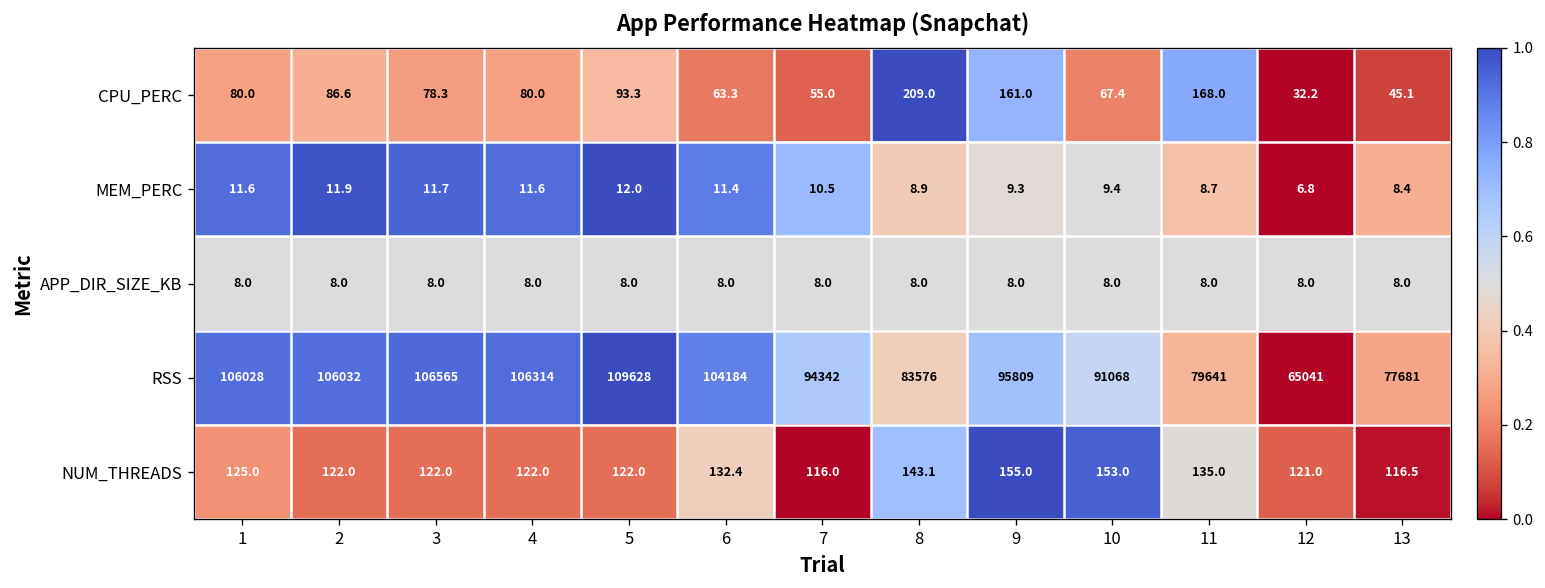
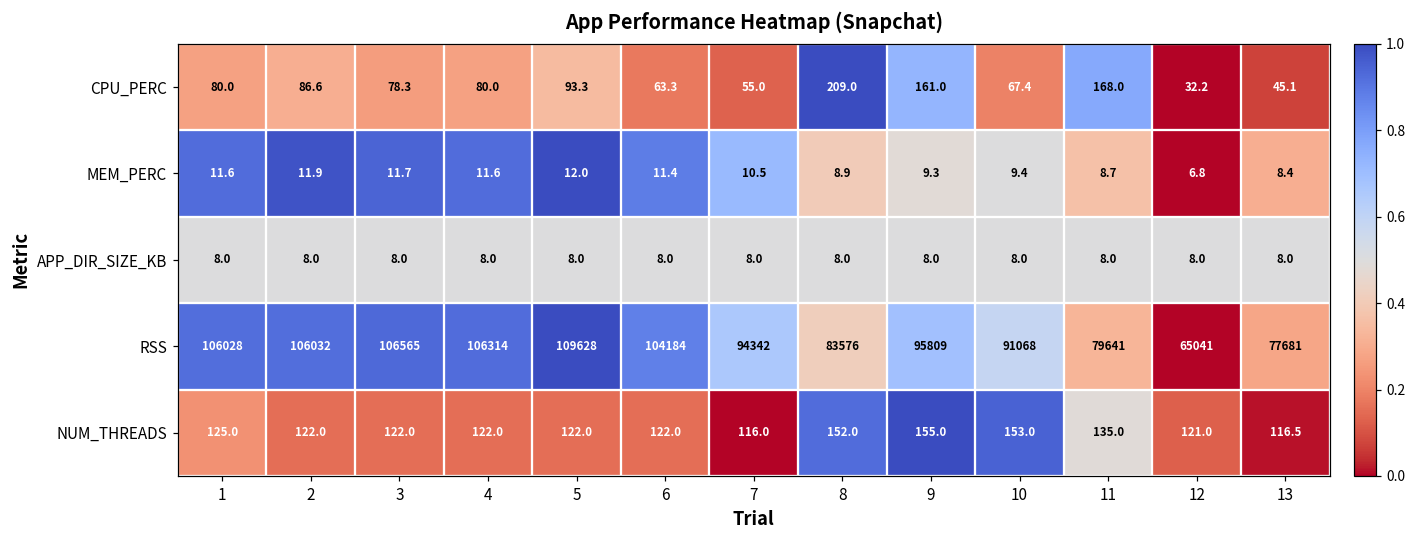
  {
    "CPU_PERC": {
      "1": 80.0,
      "2": 86.6,
      "3": 78.3,
      "4": 80.0,
      "5": 93.3,
      "6": 63.3,
      "7": 55.0,
      "8": 209.0,
      "9": 161.0,
      "10": 67.4,
      "11": 168.0,
      "12": 32.2,
      "13": 45.1
    },
    "MEM_PERC": {
      "1": 11.6,
      "2": 11.9,
      "3": 11.7,
      "4": 11.6,
      "5": 12.0,
      "6": 11.4,
      "7": 10.5,
      "8": 8.9,
      "9": 9.3,
      "10": 9.4,
      "11": 8.7,
      "12": 6.8,
      "13": 8.4
    },
    "APP_DIR_SIZE_KB": {
      "1": 8.0,
      "2": 8.0,
      "3": 8.0,
      "4": 8.0,
      "5": 8.0,
      "6": 8.0,
      "7": 8.0,
      "8": 8.0,
      "9": 8.0,
      "10": 8.0,
      "11": 8.0,
      "12": 8.0,
      "13": 8.0
    },
    "RSS": {
      "1": 106028,
      "2": 106032,
      "3": 106565,
      "4": 106314,
      "5": 109628,
      "6": 104184,
      "7": 94342,
      "8": 83576,
      "9": 95809,
      "10": 91068,
      "11": 79641,
      "12": 65041,
      "13": 77681
    },
    "NUM_THREADS": {
      "1": 125.0,
      "2": 122.0,
      "3": 122.0,
      "4": 122.0,
      "5": 122.0,
-     "6": 132.4,
+     "6": 122.0,
      "7": 116.0,
-     "8": 143.1,
+     "8": 152.0,
      "9": 155.0,
      "10": 153.0,
      "11": 135.0,
      "12": 121.0,
      "13": 116.5
    }
  }
